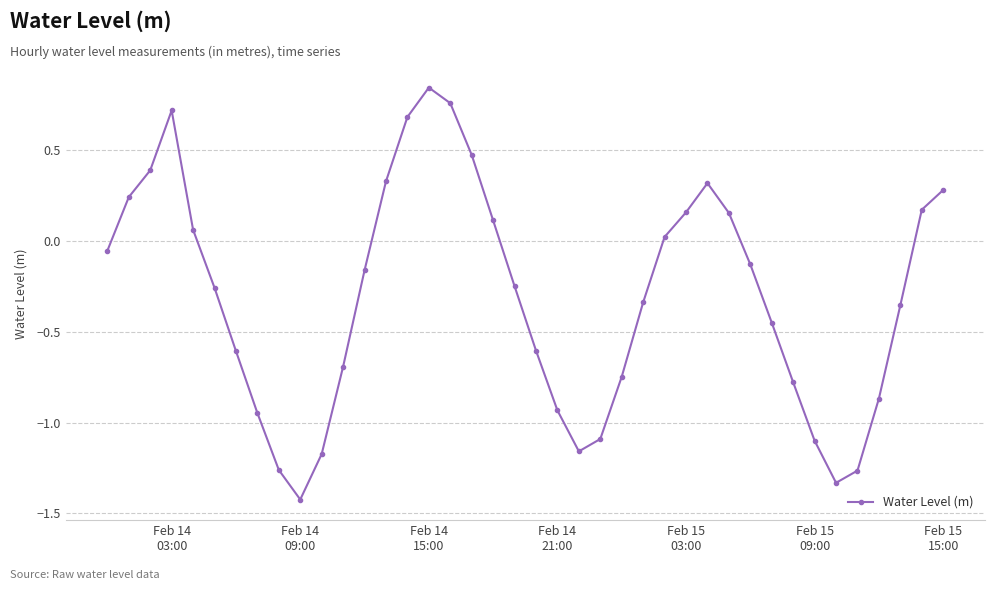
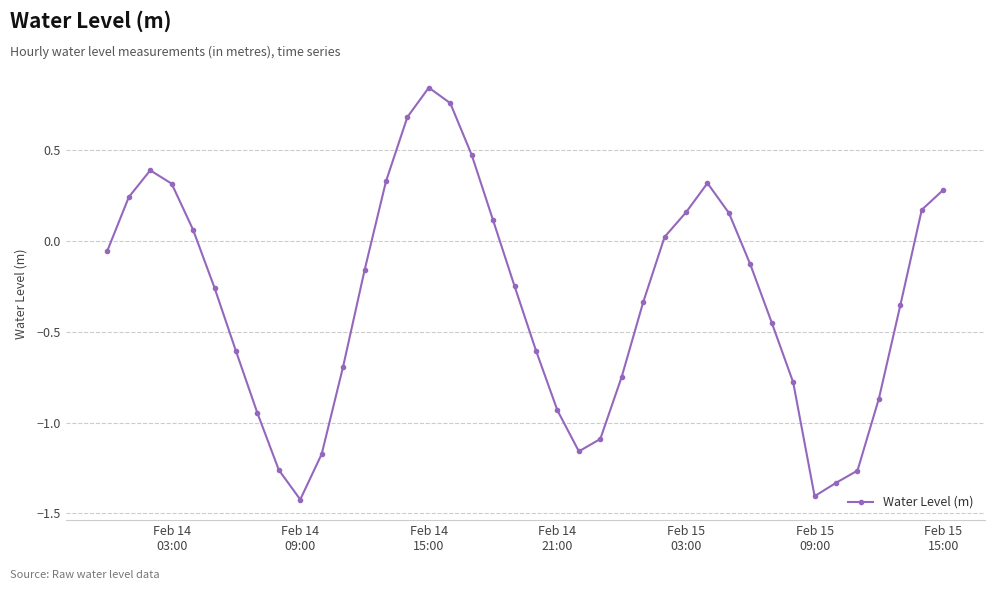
  {
-   "Feb 14 03:00": 0.72,
+   "Feb 14 03:00": 0.32,
    "Feb 14 09:00": -1.42,
    "Feb 14 15:00": 0.85,
    "Feb 14 21:00": -0.93,
    "Feb 15 03:00": 0.16,
-   "Feb 15 09:00": -1.10,
+   "Feb 15 09:00": -1.41,
    "Feb 15 15:00": 0.28
  }
